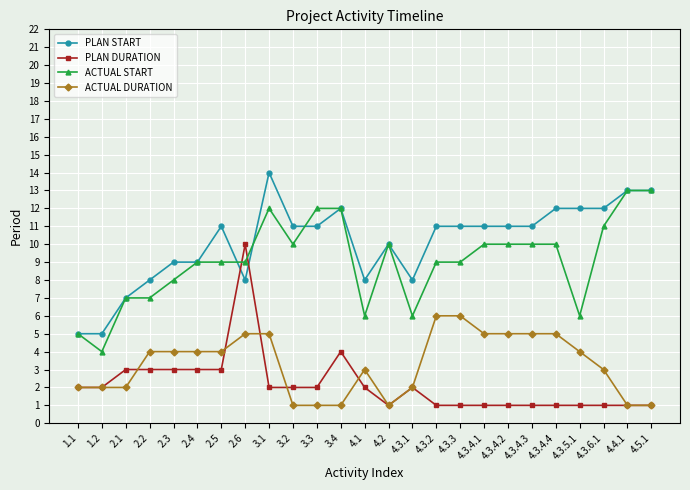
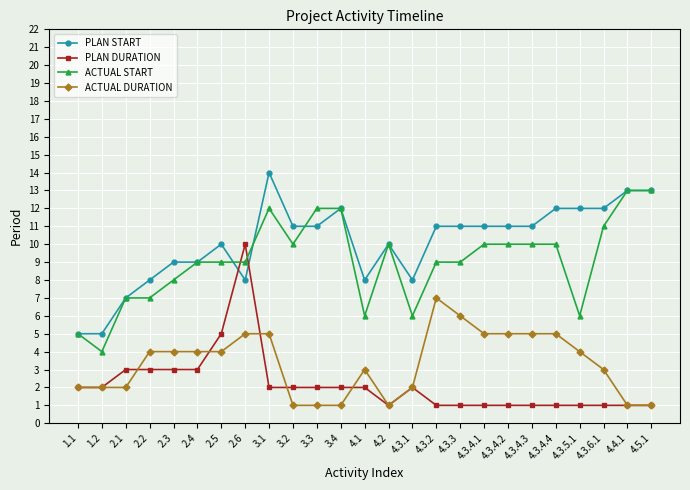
  {
    "PLAN START": {
      "1.2": 5,
      "2.2": 8,
      "2.3": 9,
-     "2.5": 11,
+     "2.5": 10,
      "2.6": 8,
      "3.1": 14,
      "3.2": 11,
      "3.3": 11,
      "4.1": 8,
      "4.3.1": 8,
      "4.3.2": 11,
      "4.3.3": 11,
      "4.3.4.1": 11,
      "4.3.4.2": 11,
      "4.3.4.3": 11,
      "4.3.4.4": 12,
      "4.3.5.1": 12,
      "4.3.6.1": 12
    },
    "PLAN DURATION": {
      "2.1": 3,
      "2.2": 3,
      "2.3": 3,
      "2.4": 3,
-     "2.5": 3,
+     "2.5": 5,
      "2.6": 10,
      "3.1": 2,
      "3.2": 2,
      "3.3": 2,
-     "3.4": 4,
+     "3.4": 2,
      "4.1": 2,
      "4.3.2": 1,
      "4.3.3": 1,
      "4.3.4.1": 1,
      "4.3.4.2": 1,
      "4.3.4.3": 1,
      "4.3.4.4": 1,
      "4.3.5.1": 1,
      "4.3.6.1": 1
    },
    "ACTUAL START": {
      "1.2": 4,
      "2.2": 7,
      "2.3": 8,
      "2.5": 9,
      "2.6": 9,
      "3.1": 12,
      "3.2": 10,
      "3.3": 12,
      "4.1": 6,
      "4.3.1": 6,
      "4.3.2": 9,
      "4.3.3": 9,
      "4.3.4.1": 10,
      "4.3.4.2": 10,
      "4.3.4.3": 10,
      "4.3.4.4": 10,
      "4.3.5.1": 6,
      "4.3.6.1": 11
    },
    "ACTUAL DURATION": {
      "2.1": 2,
      "2.2": 4,
      "2.3": 4,
      "2.4": 4,
      "2.5": 4,
      "2.6": 5,
      "3.1": 5,
      "3.2": 1,
      "3.3": 1,
      "3.4": 1,
      "4.1": 3,
-     "4.3.2": 6,
+     "4.3.2": 7,
      "4.3.3": 6,
      "4.3.4.1": 5,
      "4.3.4.2": 5,
      "4.3.4.3": 5,
      "4.3.4.4": 5,
      "4.3.5.1": 4,
      "4.3.6.1": 3
    }
  }
